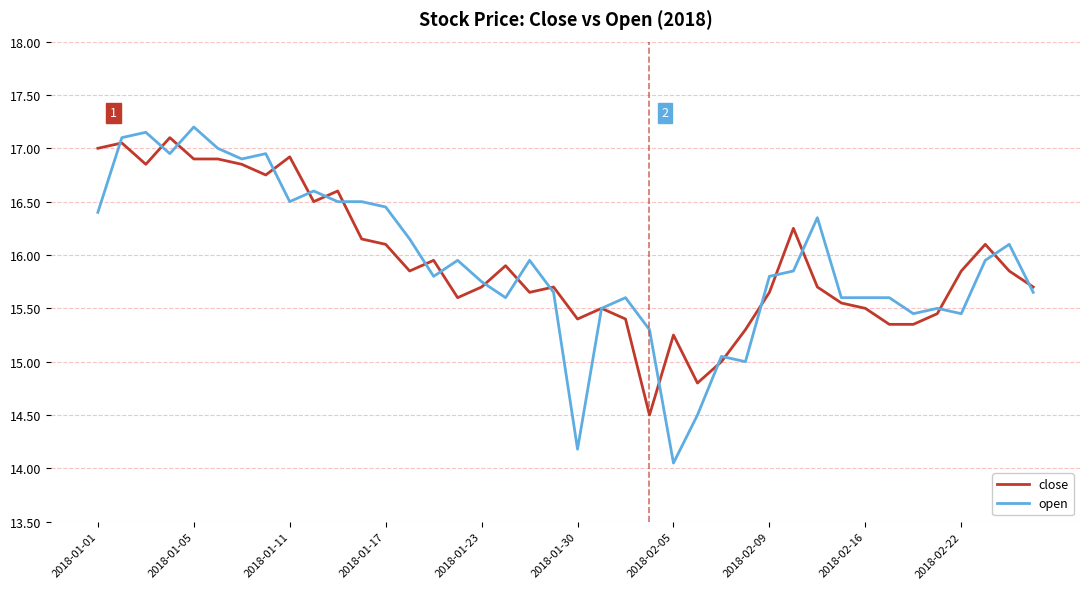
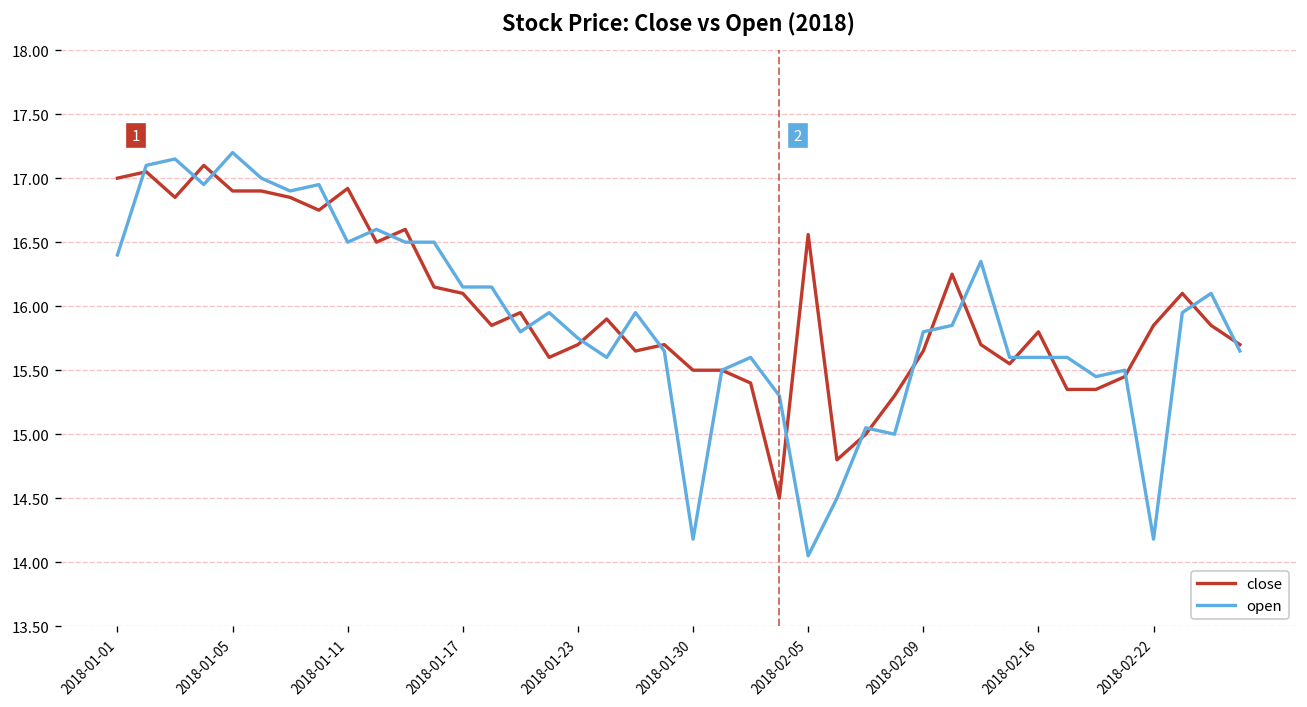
  {
    "close": {
      "2018-01-01": 17.00,
      "2018-01-05": 16.90,
      "2018-01-11": 16.92,
      "2018-01-17": 16.10,
      "2018-01-23": 15.70,
-     "2018-01-30": 15.4,
-     "2018-02-05": 15.25,
+     "2018-01-30": 15.5,
+     "2018-02-05": 16.56,
      "2018-02-09": 15.65,
-     "2018-02-16": 15.5,
+     "2018-02-16": 15.8,
      "2018-02-22": 15.85
    },
    "open": {
      "2018-01-01": 16.40,
      "2018-01-05": 17.20,
      "2018-01-11": 16.50,
-     "2018-01-17": 16.45,
+     "2018-01-17": 16.15,
      "2018-01-23": 15.75,
      "2018-01-30": 14.18,
      "2018-02-05": 14.05,
      "2018-02-09": 15.80,
      "2018-02-16": 15.60,
-     "2018-02-22": 15.45
+     "2018-02-22": 14.18
    }
  }
